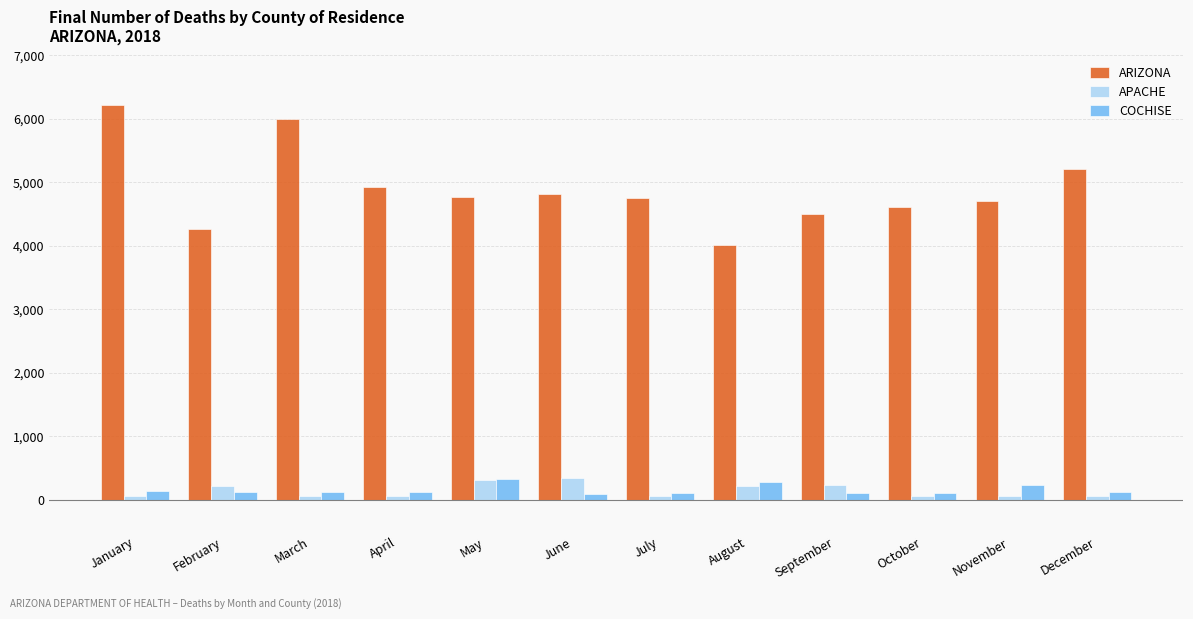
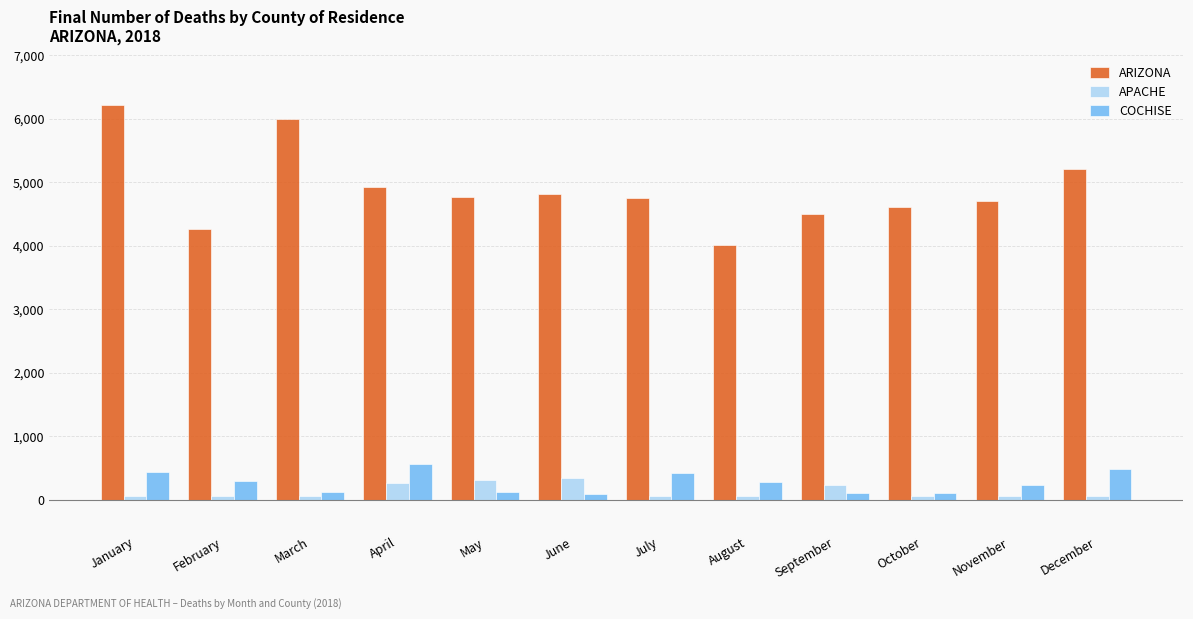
  {
    "ARIZONA": {
      "January": "6,200",
      "February": "4,300",
      "March": "6,000",
      "April": "4,900",
      "May": "4,800",
      "June": "4,800",
      "July": "4,800",
      "August": "4,000",
      "September": "4,500",
      "October": "4,600",
      "November": "4,700",
      "December": "5,200"
    },
    "APACHE": {
      "January": "100",
-     "February": "200",
+     "February": "100",
      "March": "100",
-     "April": "100",
+     "April": "300",
      "May": "300",
      "June": "400",
      "July": "100",
-     "August": "200",
+     "August": "100",
      "September": "200",
      "October": "100",
      "November": "100",
      "December": "100"
    },
    "COCHISE": {
-     "January": "100",
-     "February": "100",
+     "January": "400",
+     "February": "300",
      "March": "100",
-     "April": "100",
-     "May": "300",
+     "April": "600",
+     "May": "100",
      "June": "100",
-     "July": "100",
+     "July": "400",
      "August": "300",
      "September": "100",
      "October": "100",
      "November": "200",
-     "December": "100"
+     "December": "500"
    }
  }
